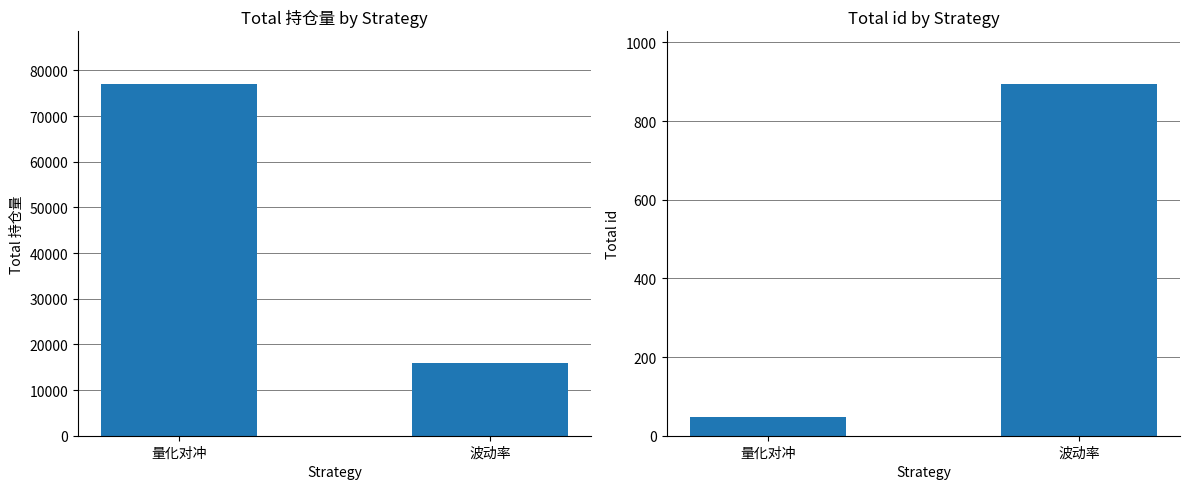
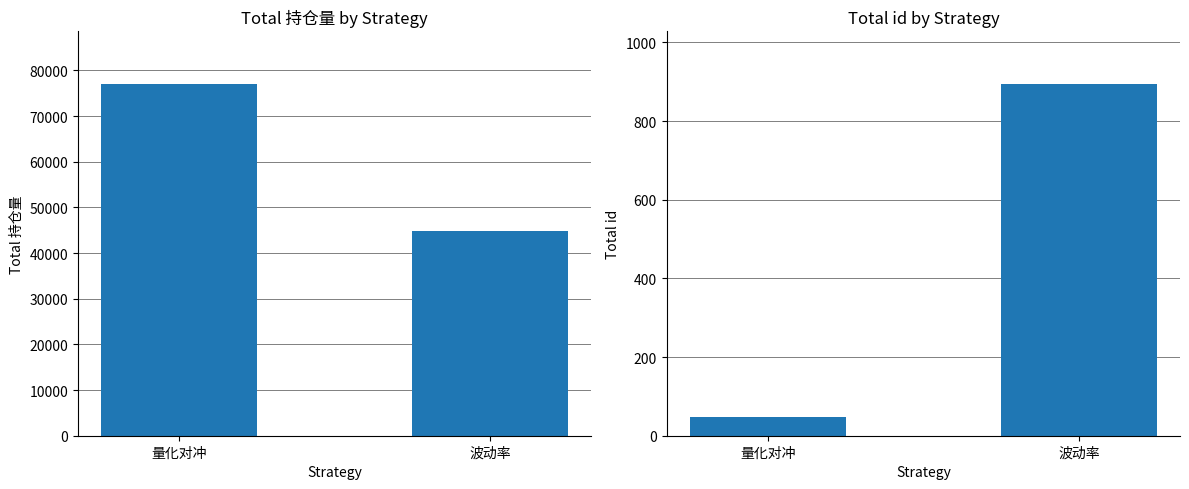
  {
    "Total 持仓量 by Strategy": {
      "量化对冲": 77000,
-     "波动率": 16000
+     "波动率": 45000
    },
    "Total id by Strategy": {
      "量化对冲": 50,
      "波动率": 890
    }
  }
